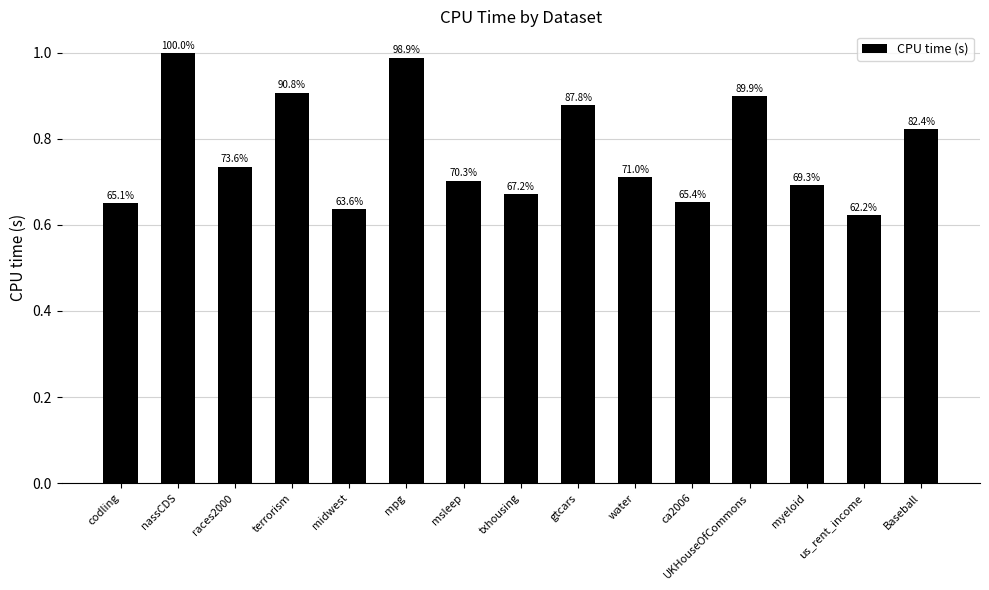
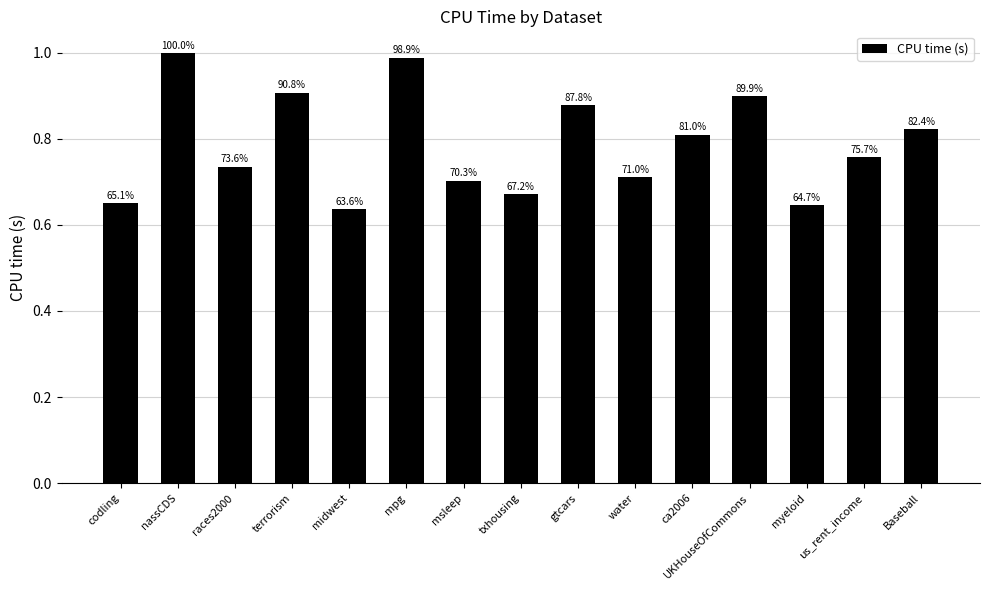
  {
    "nassCDS": "100.0%",
    "midwest": "63.6%",
    "mpg": "98.9%",
    "msleep": "70.3%",
    "gtcars": "87.8%",
    "water": "71.0%",
-   "ca2006": "65.4%",
+   "ca2006": "81.0%",
    "UKHouseOfCommons": "89.9%",
-   "myeloid": "69.3%",
-   "us_rent_income": "62.2%"
+   "myeloid": "64.7%",
+   "us_rent_income": "75.7%"
  }
